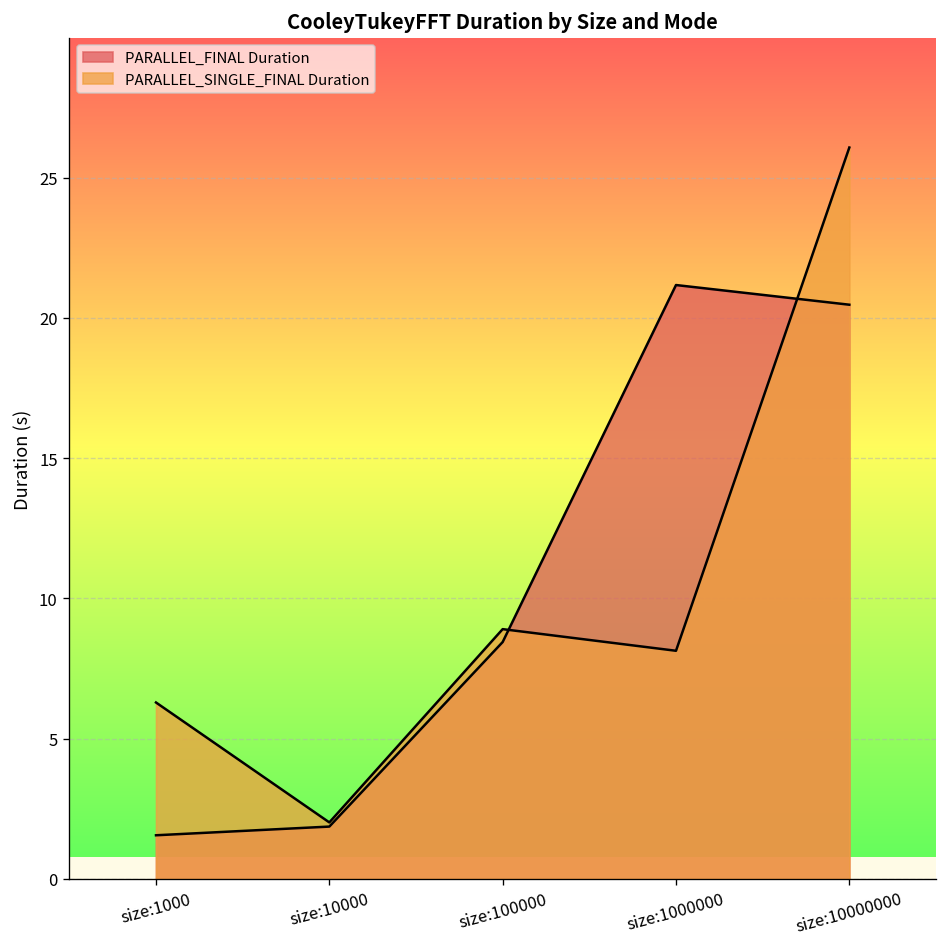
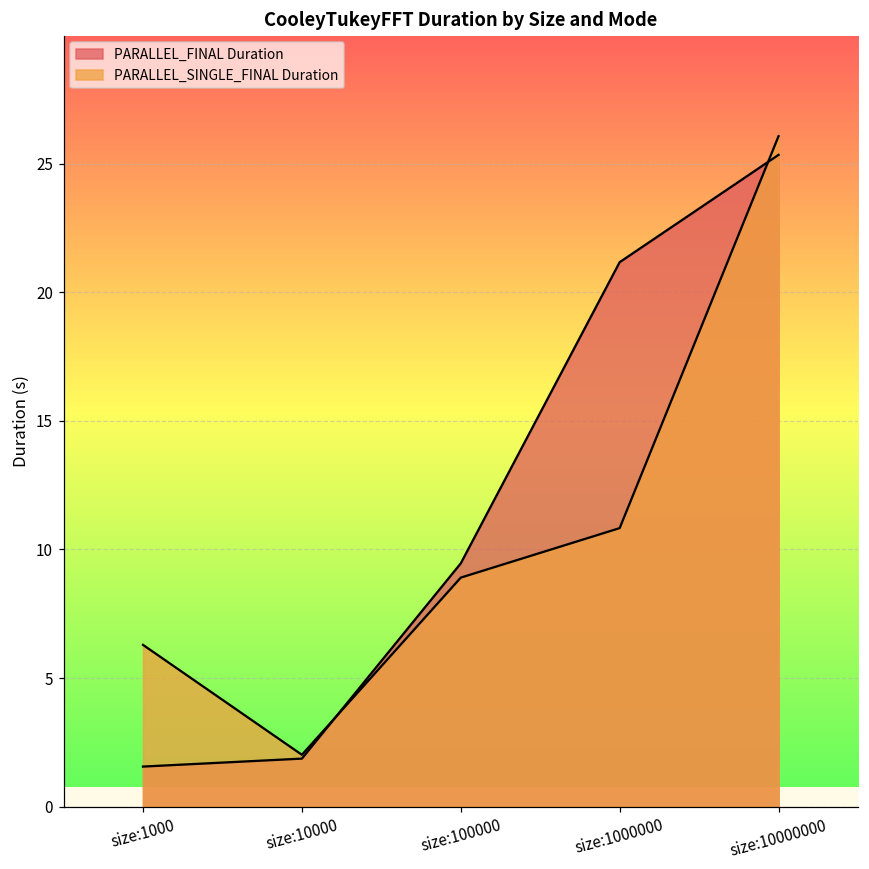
  {
    "PARALLEL_FINAL Duration": {
      "size:1000": 1.6,
      "size:10000": 1.9,
-     "size:100000": 8.4,
+     "size:100000": 9.5,
      "size:1000000": 21.2,
-     "size:10000000": 20.5
+     "size:10000000": 25.3
    },
    "PARALLEL_SINGLE_FINAL Duration": {
      "size:1000": 6.3,
      "size:10000": 2.0,
      "size:100000": 8.9,
-     "size:1000000": 8.1,
+     "size:1000000": 10.8,
      "size:10000000": 26.1
    }
  }
